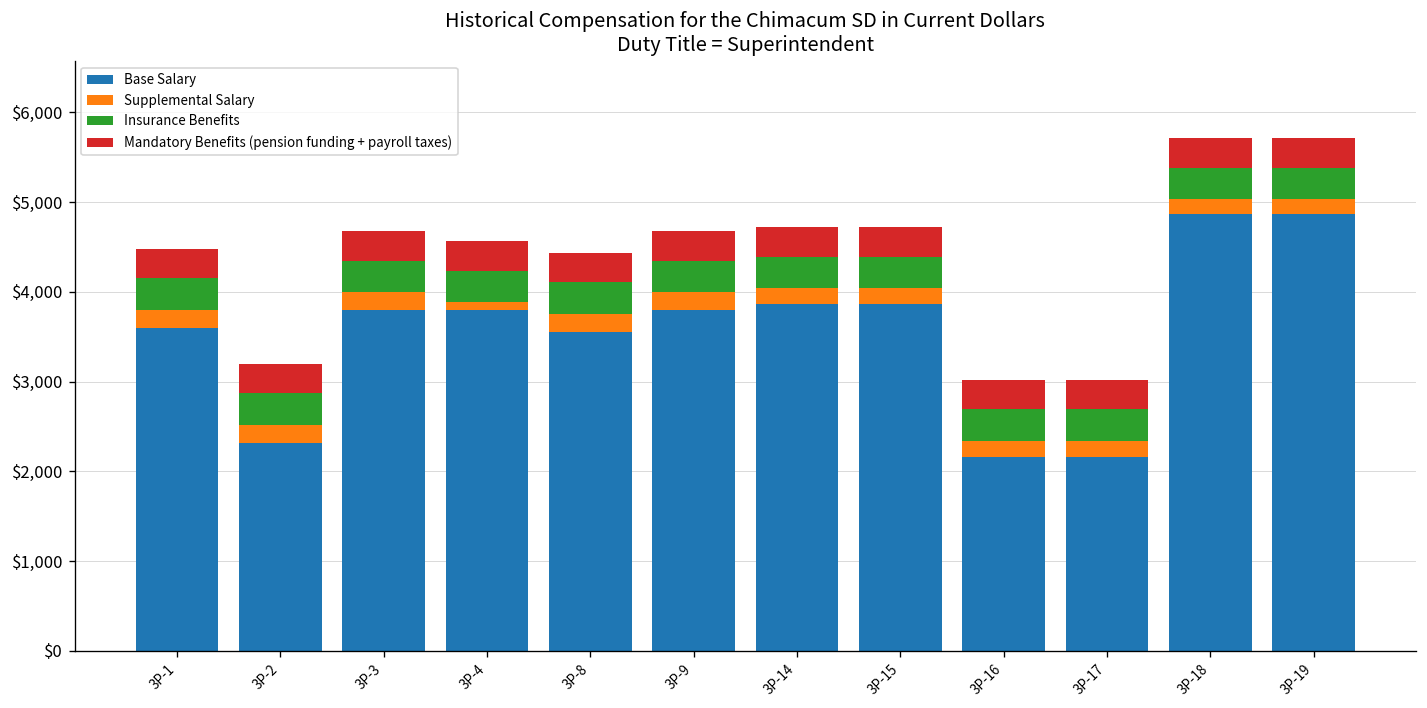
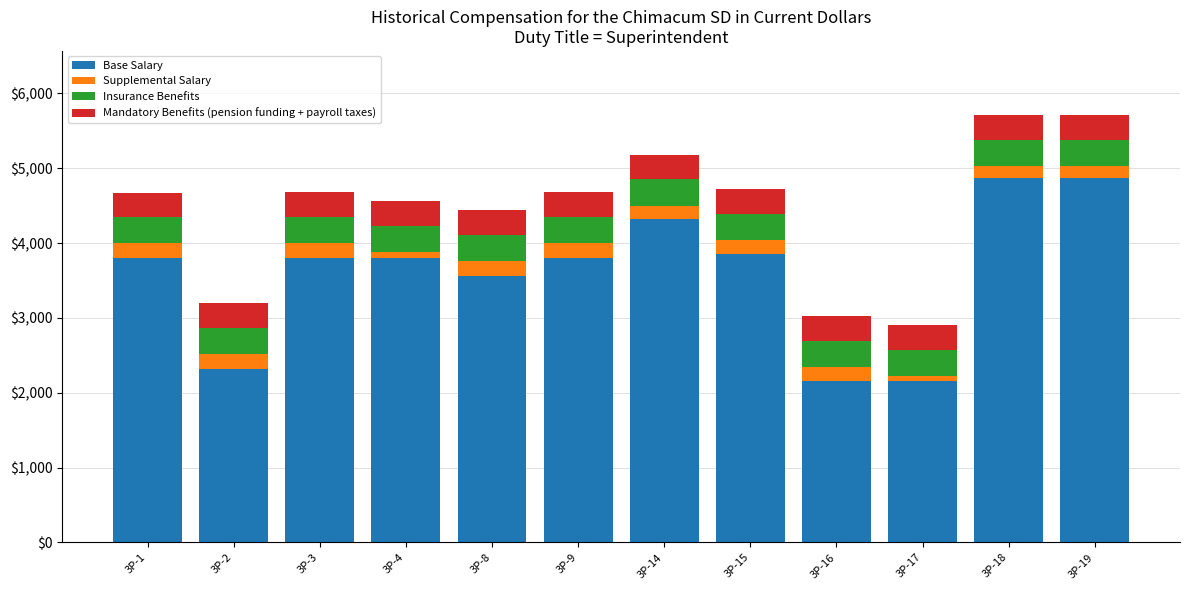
  {
    "Base Salary": {
-     "3P-1": "$3,600",
+     "3P-1": "$3,800",
      "3P-2": "$2,300",
      "3P-3": "$3,800",
      "3P-4": "$3,800",
      "3P-8": "$3,600",
      "3P-9": "$3,800",
-     "3P-14": "$3,900",
+     "3P-14": "$4,300",
      "3P-15": "$3,900",
      "3P-16": "$2,200",
      "3P-17": "$2,200",
      "3P-18": "$4,900",
      "3P-19": "$4,900"
    },
    "Supplemental Salary": {
      "3P-1": "$200",
      "3P-2": "$200",
      "3P-3": "$200",
      "3P-4": "$100",
      "3P-8": "$200",
      "3P-9": "$200",
      "3P-14": "$200",
      "3P-15": "$200",
      "3P-16": "$200",
-     "3P-17": "$200",
+     "3P-17": "$100",
      "3P-18": "$200",
      "3P-19": "$200"
    },
    "Insurance Benefits": {
      "3P-1": "$400",
      "3P-2": "$400",
      "3P-3": "$400",
      "3P-4": "$400",
      "3P-8": "$400",
      "3P-9": "$400",
      "3P-14": "$400",
      "3P-15": "$400",
      "3P-16": "$400",
      "3P-17": "$400",
      "3P-18": "$400",
      "3P-19": "$400"
    },
    "Mandatory Benefits (pension funding + payroll taxes)": {
      "3P-1": "$300",
      "3P-2": "$300",
      "3P-3": "$300",
      "3P-4": "$300",
      "3P-8": "$300",
      "3P-9": "$300",
      "3P-14": "$300",
      "3P-15": "$300",
      "3P-16": "$300",
      "3P-17": "$300",
      "3P-18": "$300",
      "3P-19": "$300"
    }
  }
